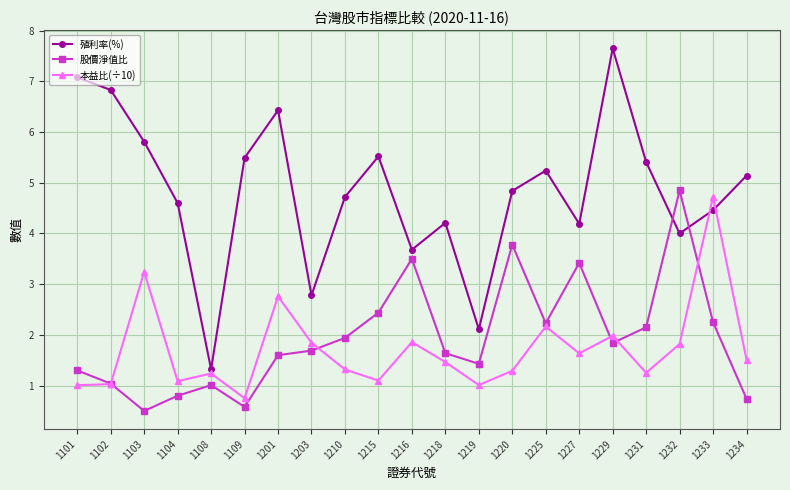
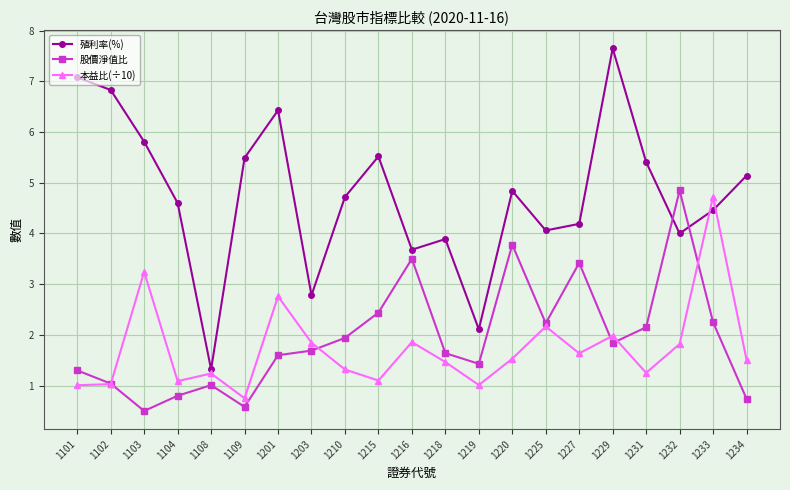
  {
    "殖利率(%)": {
      "1102": 6.8,
      "1103": 5.8,
      "1104": 4.6,
      "1108": 1.3,
      "1109": 5.5,
      "1201": 6.4,
      "1203": 2.8,
      "1210": 4.7,
      "1215": 5.5,
      "1216": 3.7,
-     "1218": 4.2,
+     "1218": 3.9,
      "1219": 2.1,
      "1220": 4.8,
-     "1225": 5.2,
+     "1225": 4.1,
      "1227": 4.2,
      "1229": 7.7,
      "1231": 5.4,
      "1232": 4.0,
      "1233": 4.5,
      "1234": 5.1
    },
    "股價淨值比": {
      "1101": 1.3,
      "1103": 0.5,
      "1104": 0.8,
      "1108": 1.0,
      "1109": 0.6,
      "1201": 1.6,
      "1203": 1.7,
      "1210": 1.9,
      "1215": 2.4,
      "1216": 3.5,
      "1218": 1.6,
      "1219": 1.4,
      "1220": 3.8,
      "1225": 2.2,
      "1227": 3.4,
      "1229": 1.8,
      "1231": 2.2,
      "1232": 4.9,
      "1233": 2.3,
      "1234": 0.7
    },
    "本益比(÷10)": {
      "1101": 1.0,
      "1103": 3.2,
      "1104": 1.1,
      "1108": 1.2,
      "1109": 0.8,
      "1201": 2.8,
      "1203": 1.8,
      "1210": 1.3,
      "1215": 1.1,
      "1216": 1.9,
      "1218": 1.5,
      "1219": 1.0,
-     "1220": 1.3,
+     "1220": 1.5,
      "1225": 2.2,
      "1227": 1.6,
      "1229": 2.0,
      "1231": 1.3,
      "1232": 1.8,
      "1233": 4.7,
      "1234": 1.5
    }
  }
